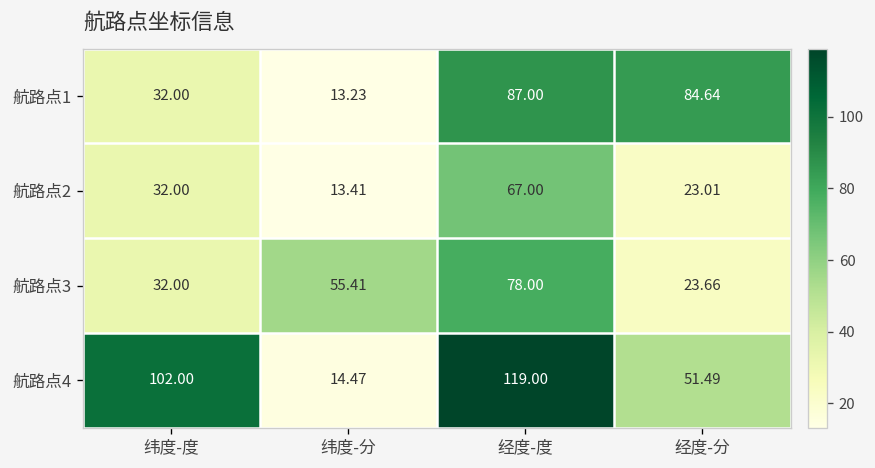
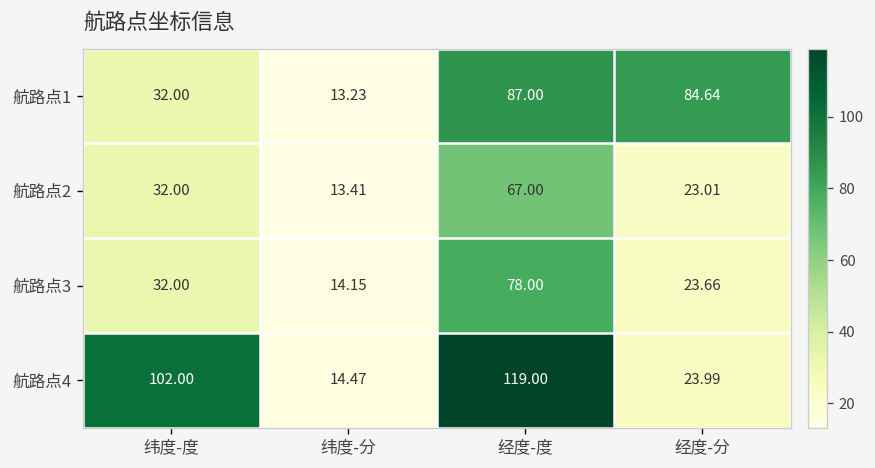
  {
    "航路点1": {
      "纬度-度": 32.00,
      "纬度-分": 13.23,
      "经度-度": 87.00,
      "经度-分": 84.64
    },
    "航路点2": {
      "纬度-度": 32.00,
      "纬度-分": 13.41,
      "经度-度": 67.00,
      "经度-分": 23.01
    },
    "航路点3": {
      "纬度-度": 32.00,
-     "纬度-分": 55.41,
+     "纬度-分": 14.15,
      "经度-度": 78.00,
      "经度-分": 23.66
    },
    "航路点4": {
      "纬度-度": 102.00,
      "纬度-分": 14.47,
      "经度-度": 119.00,
-     "经度-分": 51.49
+     "经度-分": 23.99
    }
  }
